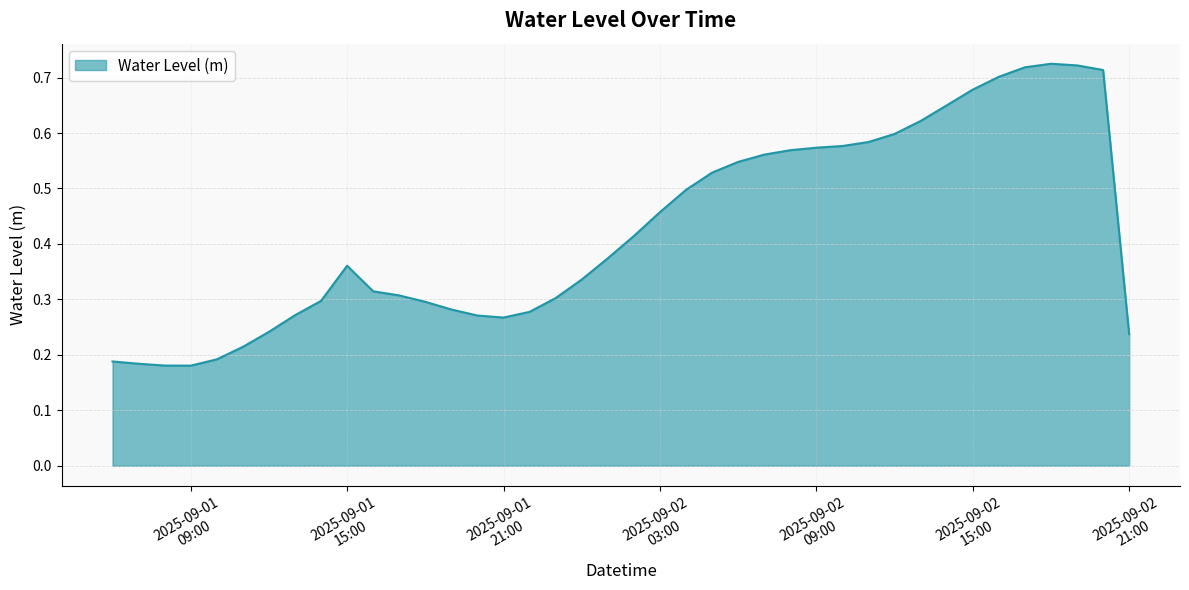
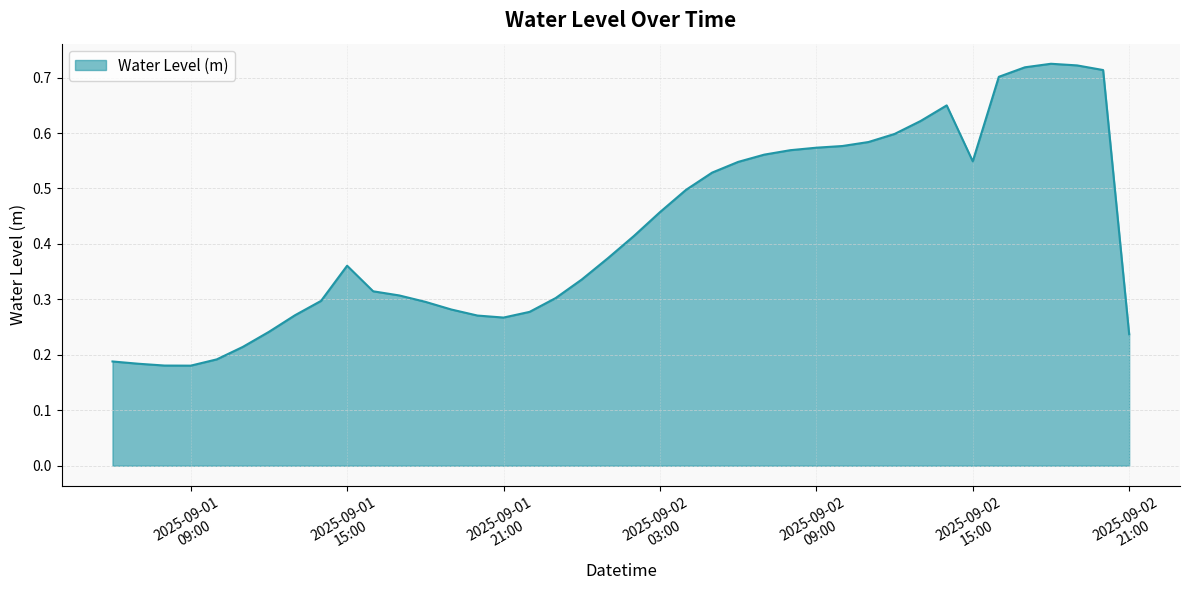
  {
    "2025-09-01 09:00": 0.18,
    "2025-09-01 15:00": 0.36,
    "2025-09-01 21:00": 0.27,
    "2025-09-02 03:00": 0.46,
    "2025-09-02 09:00": 0.57,
-   "2025-09-02 15:00": 0.68,
+   "2025-09-02 15:00": 0.55,
    "2025-09-02 21:00": 0.24
  }
